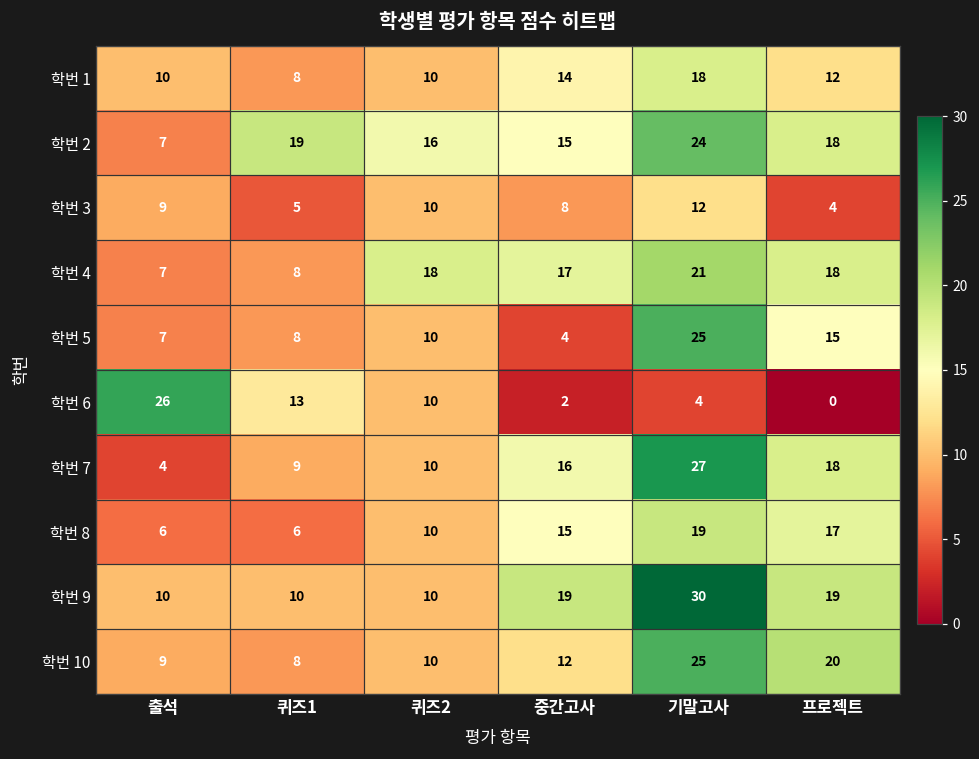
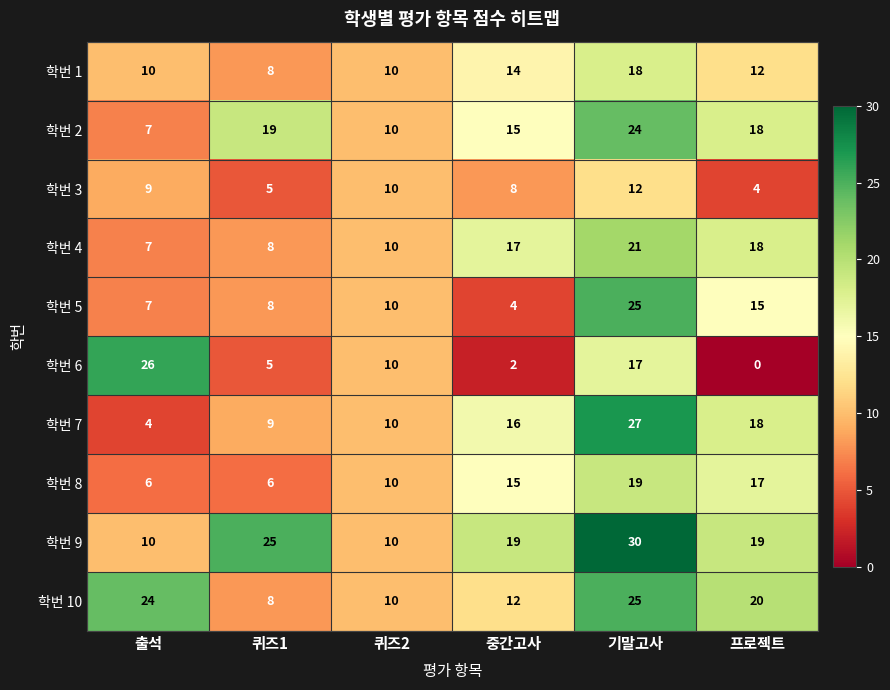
  {
    "학번 1": {
      "출석": 10,
      "퀴즈1": 8,
      "퀴즈2": 10,
      "중간고사": 14,
      "기말고사": 18,
      "프로젝트": 12
    },
    "학번 2": {
      "출석": 7,
      "퀴즈1": 19,
-     "퀴즈2": 16,
+     "퀴즈2": 10,
      "중간고사": 15,
      "기말고사": 24,
      "프로젝트": 18
    },
    "학번 3": {
      "출석": 9,
      "퀴즈1": 5,
      "퀴즈2": 10,
      "중간고사": 8,
      "기말고사": 12,
      "프로젝트": 4
    },
    "학번 4": {
      "출석": 7,
      "퀴즈1": 8,
-     "퀴즈2": 18,
+     "퀴즈2": 10,
      "중간고사": 17,
      "기말고사": 21,
      "프로젝트": 18
    },
    "학번 5": {
      "출석": 7,
      "퀴즈1": 8,
      "퀴즈2": 10,
      "중간고사": 4,
      "기말고사": 25,
      "프로젝트": 15
    },
    "학번 6": {
      "출석": 26,
-     "퀴즈1": 13,
+     "퀴즈1": 5,
      "퀴즈2": 10,
      "중간고사": 2,
-     "기말고사": 4,
+     "기말고사": 17,
      "프로젝트": 0
    },
    "학번 7": {
      "출석": 4,
      "퀴즈1": 9,
      "퀴즈2": 10,
      "중간고사": 16,
      "기말고사": 27,
      "프로젝트": 18
    },
    "학번 8": {
      "출석": 6,
      "퀴즈1": 6,
      "퀴즈2": 10,
      "중간고사": 15,
      "기말고사": 19,
      "프로젝트": 17
    },
    "학번 9": {
      "출석": 10,
-     "퀴즈1": 10,
+     "퀴즈1": 25,
      "퀴즈2": 10,
      "중간고사": 19,
      "기말고사": 30,
      "프로젝트": 19
    },
    "학번 10": {
-     "출석": 9,
+     "출석": 24,
      "퀴즈1": 8,
      "퀴즈2": 10,
      "중간고사": 12,
      "기말고사": 25,
      "프로젝트": 20
    }
  }
